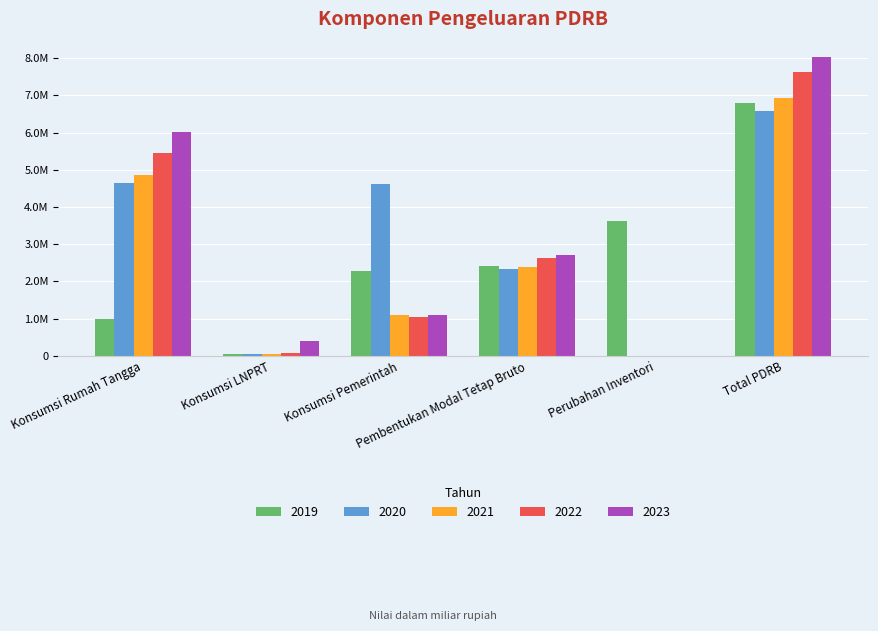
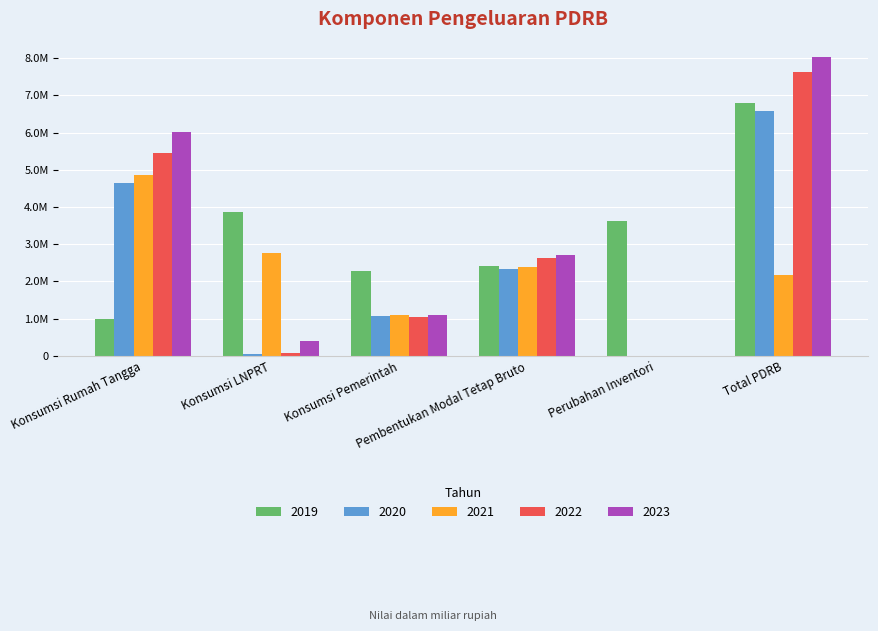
  {
    "2019": {
      "Konsumsi Rumah Tangga": 1000000,
-     "Konsumsi LNPRT": 100000,
+     "Konsumsi LNPRT": 3900000,
      "Konsumsi Pemerintah": 2300000,
      "Pembentukan Modal Tetap Bruto": 2400000,
      "Perubahan Inventori": 3600000,
      "Total PDRB": 6800000
    },
    "2020": {
      "Konsumsi Rumah Tangga": 4600000,
-     "Konsumsi Pemerintah": 4600000,
+     "Konsumsi Pemerintah": 1100000,
      "Pembentukan Modal Tetap Bruto": 2300000,
      "Total PDRB": 6600000
    },
    "2021": {
      "Konsumsi Rumah Tangga": 4800000,
-     "Konsumsi LNPRT": 100000,
+     "Konsumsi LNPRT": 2800000,
      "Konsumsi Pemerintah": 1100000,
      "Pembentukan Modal Tetap Bruto": 2400000,
-     "Total PDRB": 6900000
+     "Total PDRB": 2200000
    },
    "2022": {
      "Konsumsi Rumah Tangga": 5500000,
      "Konsumsi LNPRT": 100000,
      "Konsumsi Pemerintah": 1000000,
      "Pembentukan Modal Tetap Bruto": 2600000,
      "Total PDRB": 7600000
    },
    "2023": {
      "Konsumsi Rumah Tangga": 6000000,
      "Konsumsi LNPRT": 400000,
      "Konsumsi Pemerintah": 1100000,
      "Pembentukan Modal Tetap Bruto": 2700000,
      "Total PDRB": 8000000
    }
  }
